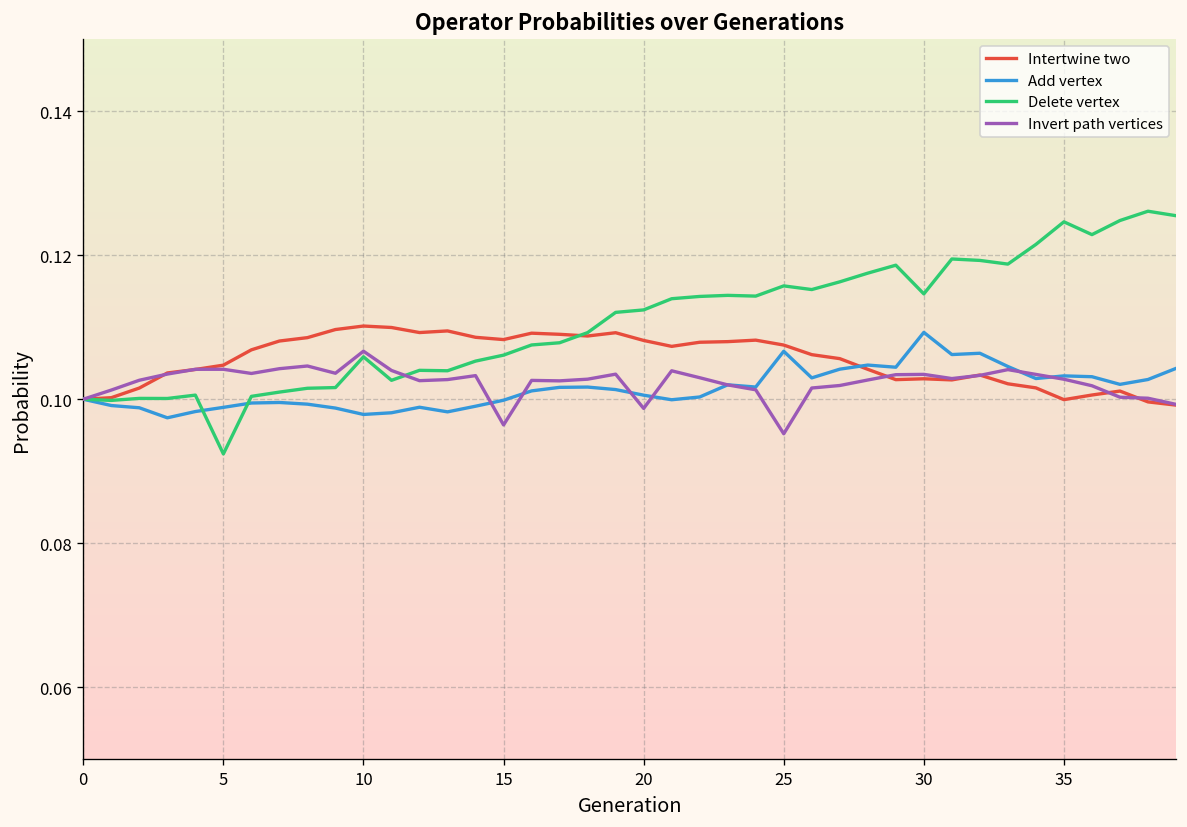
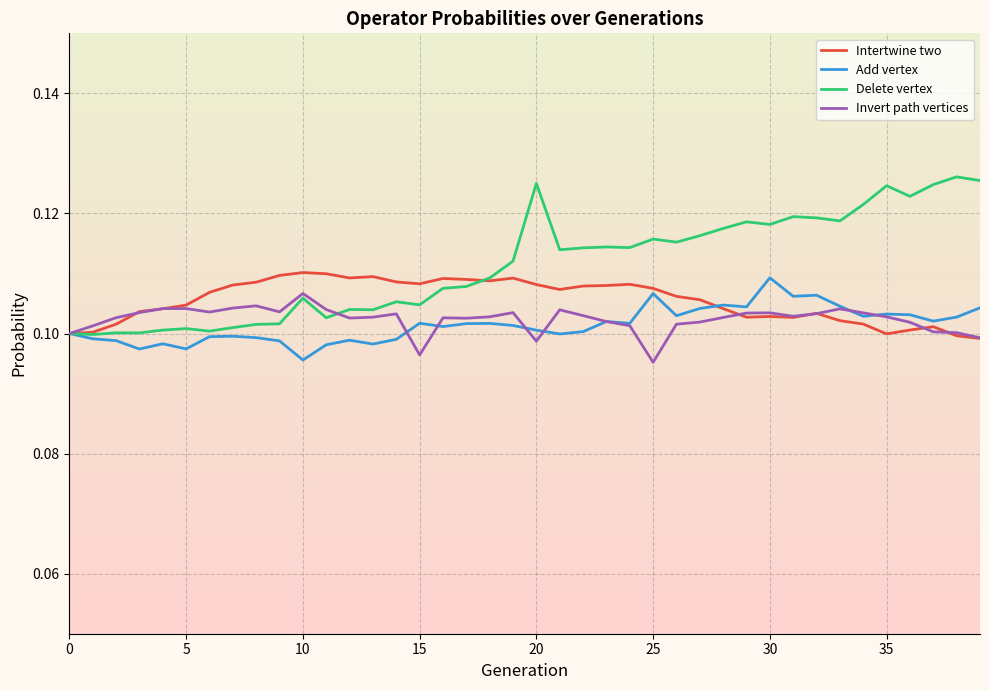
  {
    "Add vertex": {
-     "5": 0.099,
-     "10": 0.098,
-     "15": 0.100,
+     "5": 0.097,
+     "10": 0.096,
+     "15": 0.102,
      "20": 0.101,
      "25": 0.107,
      "30": 0.109,
      "35": 0.103
    },
    "Delete vertex": {
-     "5": 0.092,
+     "5": 0.101,
      "10": 0.106,
-     "15": 0.106,
-     "20": 0.112,
+     "15": 0.105,
+     "20": 0.125,
      "25": 0.116,
-     "30": 0.115,
+     "30": 0.118,
      "35": 0.125
    },
    "Invert path vertices": {
      "5": 0.104,
      "10": 0.107,
      "15": 0.096,
      "20": 0.099,
      "25": 0.095,
      "30": 0.103,
      "35": 0.103
    }
  }
